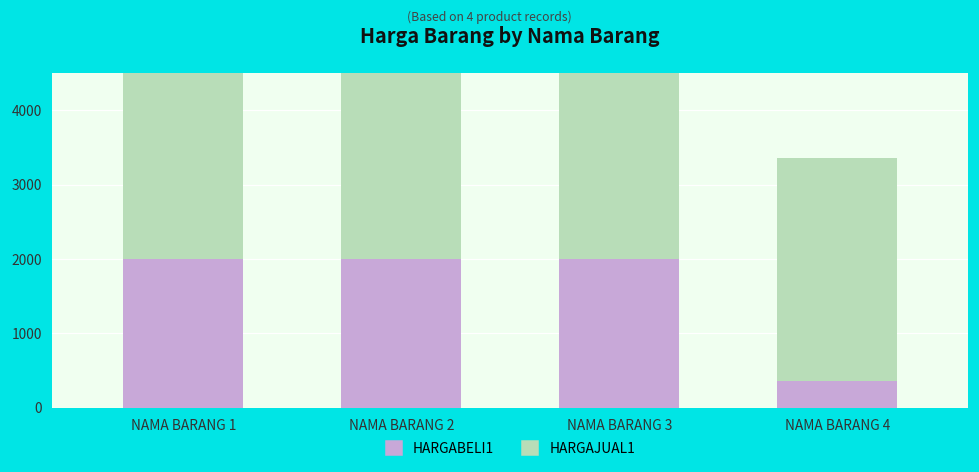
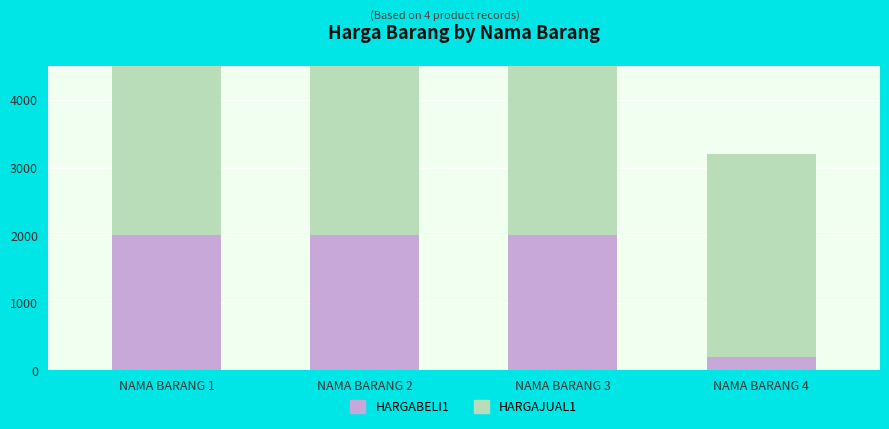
  {
    "HARGABELI1": {
      "NAMA BARANG 1": 2000,
      "NAMA BARANG 2": 2000,
      "NAMA BARANG 3": 2000,
-     "NAMA BARANG 4": 400
+     "NAMA BARANG 4": 200
    },
    "HARGAJUAL1": {
      "NAMA BARANG 4": 3000
    }
  }
